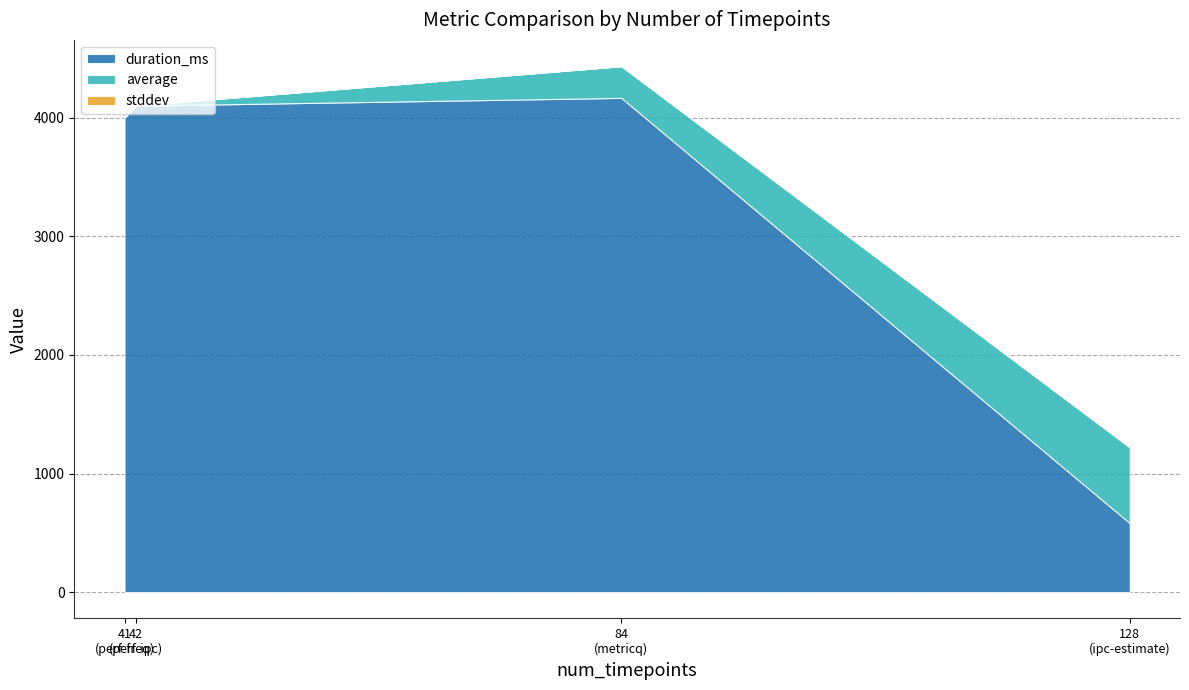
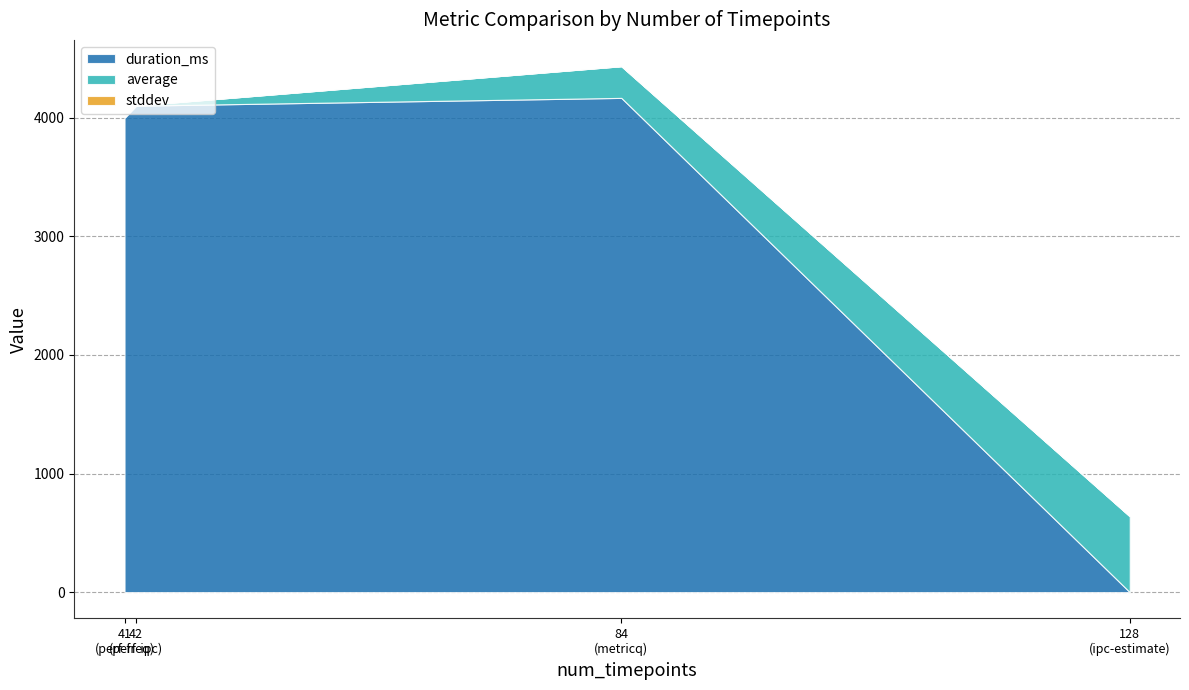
  {
    "duration_ms": {
      "84 (metricq)": 4170,
-     "128 (ipc-estimate)": 580
+     "128 (ipc-estimate)": 0
    },
    "stddev": {
      "84 (metricq)": 270,
      "128 (ipc-estimate)": 640
    }
  }
